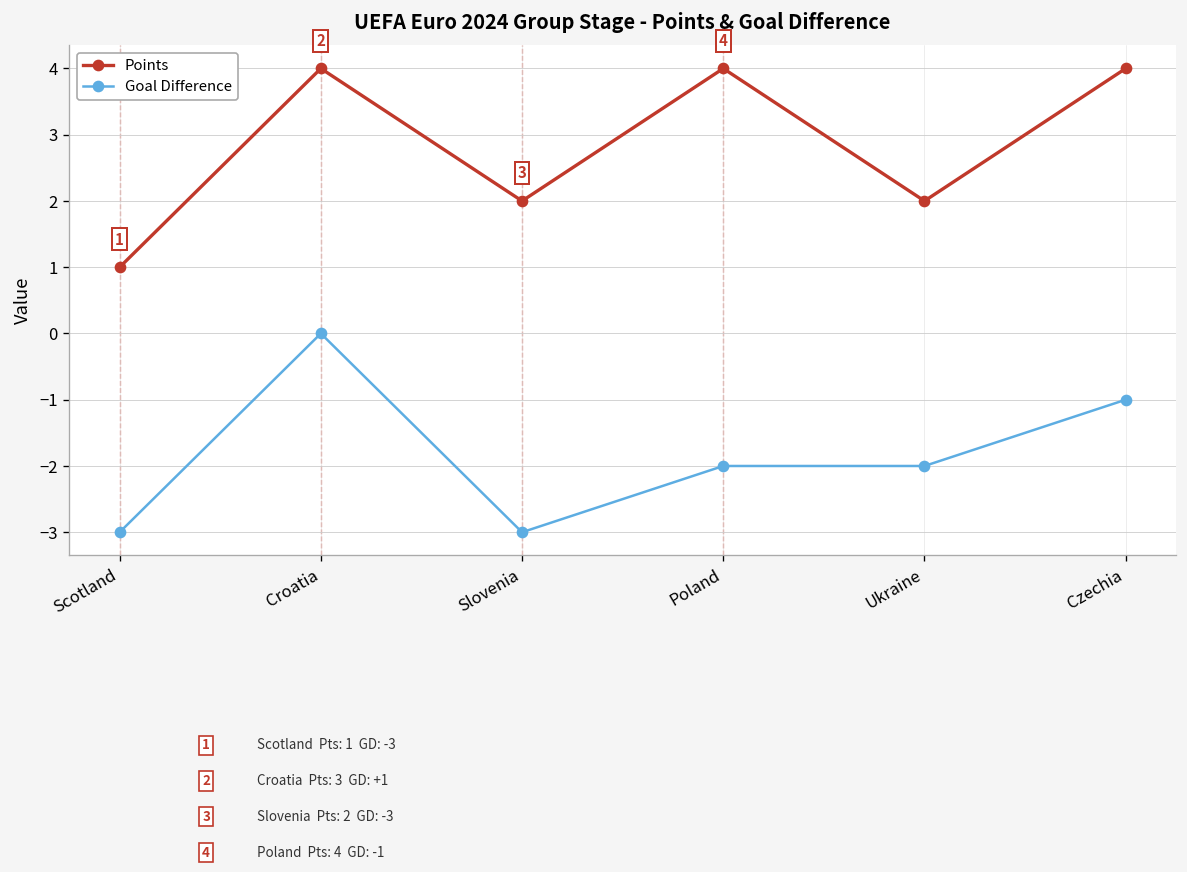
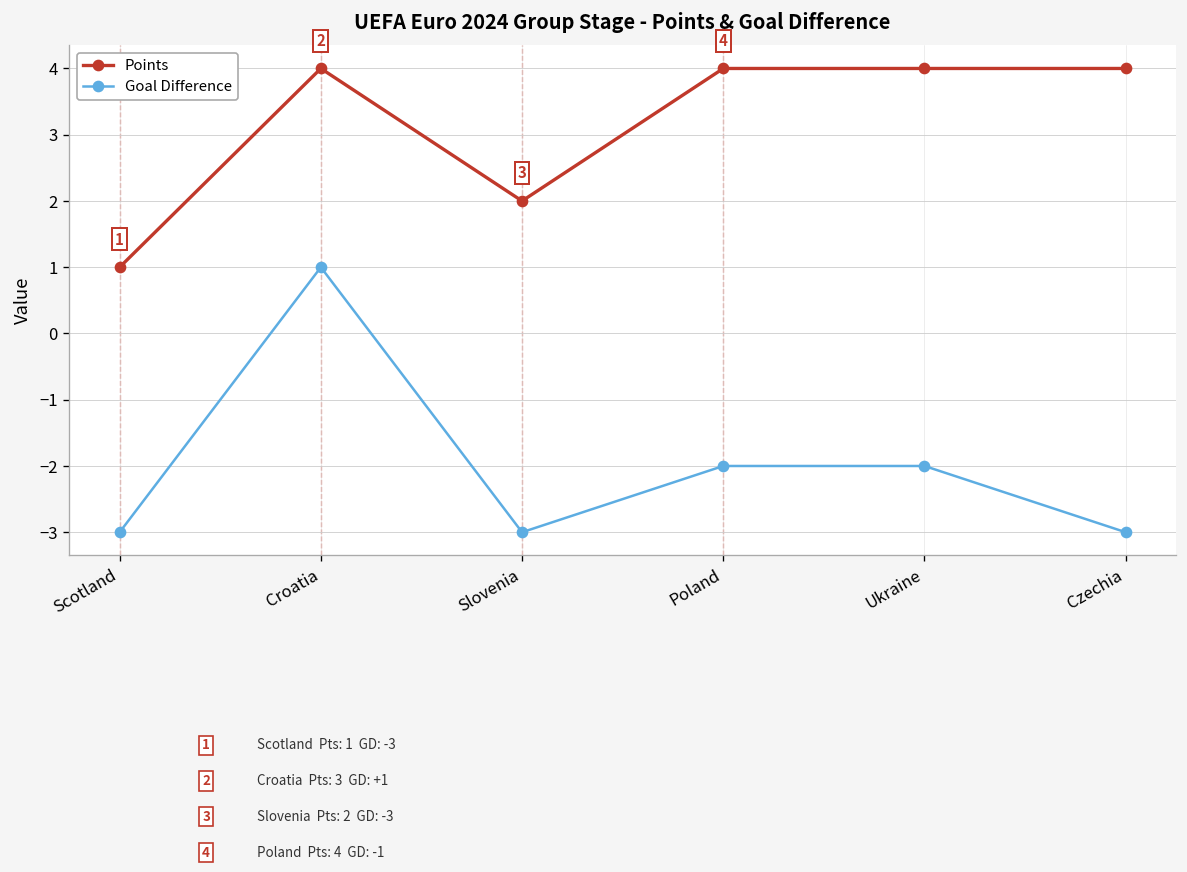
  {
    "Points": {
-     "Ukraine": 2,
+     "Ukraine": 4,
      "Czechia": 4
    },
    "Goal Difference": {
      "Scotland": -3,
-     "Croatia": 0,
+     "Croatia": 1,
      "Slovenia": -3,
      "Poland": -2,
      "Ukraine": -2,
-     "Czechia": -1
+     "Czechia": -3
    }
  }
